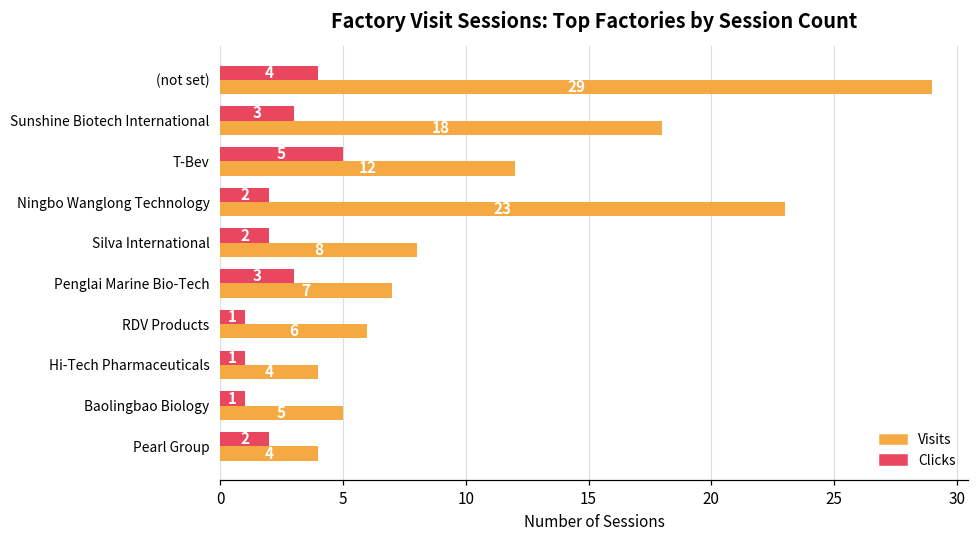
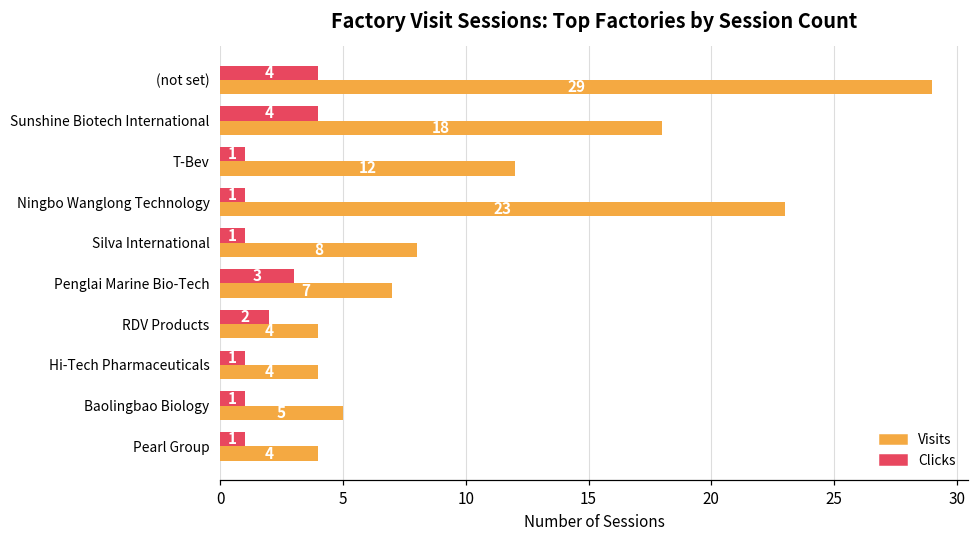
  {
    "Visits": {
      "(not set)": 29,
      "Sunshine Biotech International": 18,
      "T-Bev": 12,
      "Ningbo Wanglong Technology": 23,
      "Silva International": 8,
      "Penglai Marine Bio-Tech": 7,
-     "RDV Products": 6,
+     "RDV Products": 4,
      "Hi-Tech Pharmaceuticals": 4,
      "Baolingbao Biology": 5,
      "Pearl Group": 4
    },
    "Clicks": {
      "(not set)": 4,
-     "Sunshine Biotech International": 3,
-     "T-Bev": 5,
-     "Ningbo Wanglong Technology": 2,
-     "Silva International": 2,
+     "Sunshine Biotech International": 4,
+     "T-Bev": 1,
+     "Ningbo Wanglong Technology": 1,
+     "Silva International": 1,
      "Penglai Marine Bio-Tech": 3,
-     "RDV Products": 1,
+     "RDV Products": 2,
      "Hi-Tech Pharmaceuticals": 1,
      "Baolingbao Biology": 1,
-     "Pearl Group": 2
+     "Pearl Group": 1
    }
  }
